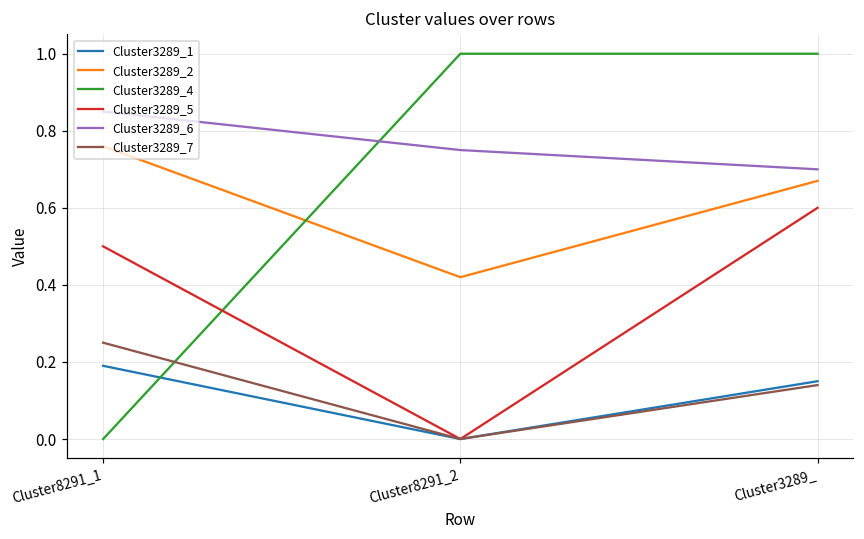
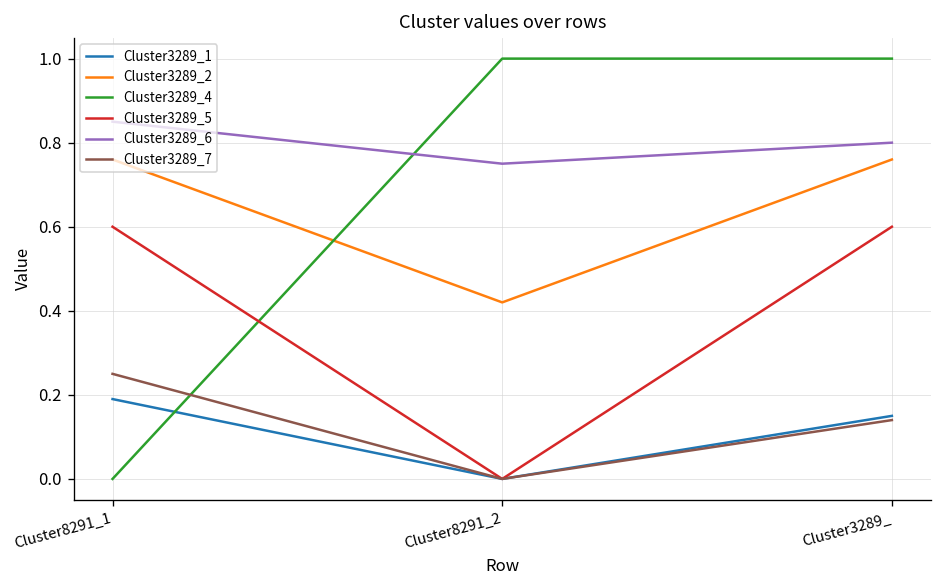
  {
    "Cluster3289_1": {
      "Cluster8291_1": 0.19,
      "Cluster3289_": 0.15
    },
    "Cluster3289_2": {
      "Cluster8291_2": 0.42,
-     "Cluster3289_": 0.67
+     "Cluster3289_": 0.76
    },
    "Cluster3289_4": {
      "Cluster8291_1": 0.00,
      "Cluster8291_2": 1.00,
      "Cluster3289_": 1.00
    },
    "Cluster3289_5": {
-     "Cluster8291_1": 0.5,
+     "Cluster8291_1": 0.6,
      "Cluster3289_": 0.6
    },
    "Cluster3289_6": {
      "Cluster8291_2": 0.75,
-     "Cluster3289_": 0.7
+     "Cluster3289_": 0.8
    },
    "Cluster3289_7": {
      "Cluster8291_1": 0.25,
      "Cluster3289_": 0.14
    }
  }
